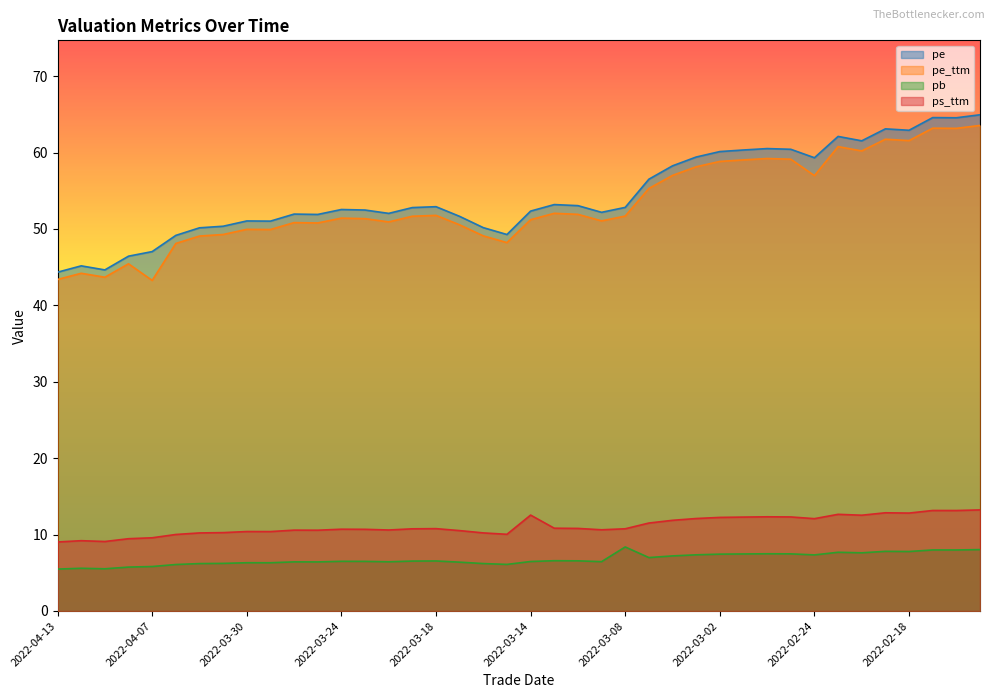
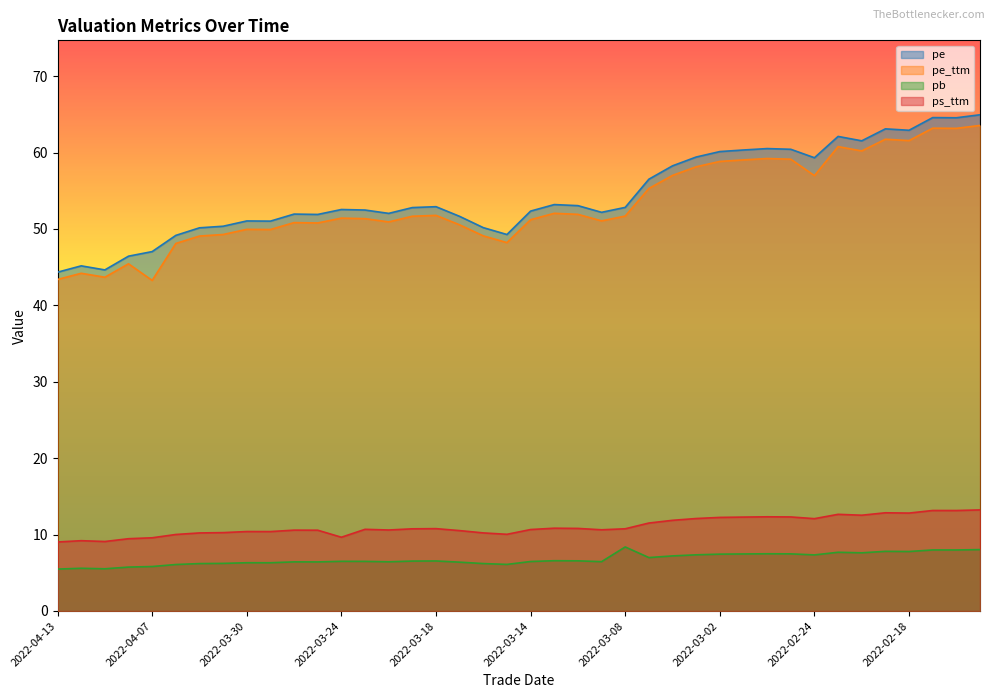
  {
    "pe": {
      "2022-04-13": 44,
      "2022-04-07": 47,
      "2022-03-30": 51,
      "2022-03-24": 53,
      "2022-03-18": 53,
      "2022-03-14": 52,
      "2022-03-08": 53,
      "2022-03-02": 60,
      "2022-02-24": 59,
      "2022-02-18": 63
    },
    "pe_ttm": {
      "2022-04-13": 43,
      "2022-04-07": 43,
      "2022-03-30": 50,
      "2022-03-24": 51,
      "2022-03-18": 52,
      "2022-03-14": 51,
      "2022-03-08": 52,
      "2022-03-02": 59,
      "2022-02-24": 57,
      "2022-02-18": 62
    },
    "pb": {
      "2022-04-13": 5,
      "2022-04-07": 6,
      "2022-03-30": 6,
      "2022-03-24": 7,
      "2022-03-18": 7,
      "2022-03-14": 6,
      "2022-03-08": 8,
      "2022-03-02": 7,
      "2022-02-24": 7,
      "2022-02-18": 8
    },
    "ps_ttm": {
      "2022-04-13": 9,
      "2022-04-07": 10,
      "2022-03-30": 10,
-     "2022-03-24": 11,
+     "2022-03-24": 10,
      "2022-03-18": 11,
-     "2022-03-14": 13,
+     "2022-03-14": 11,
      "2022-03-08": 11,
      "2022-03-02": 12,
      "2022-02-24": 12,
      "2022-02-18": 13
    }
  }
